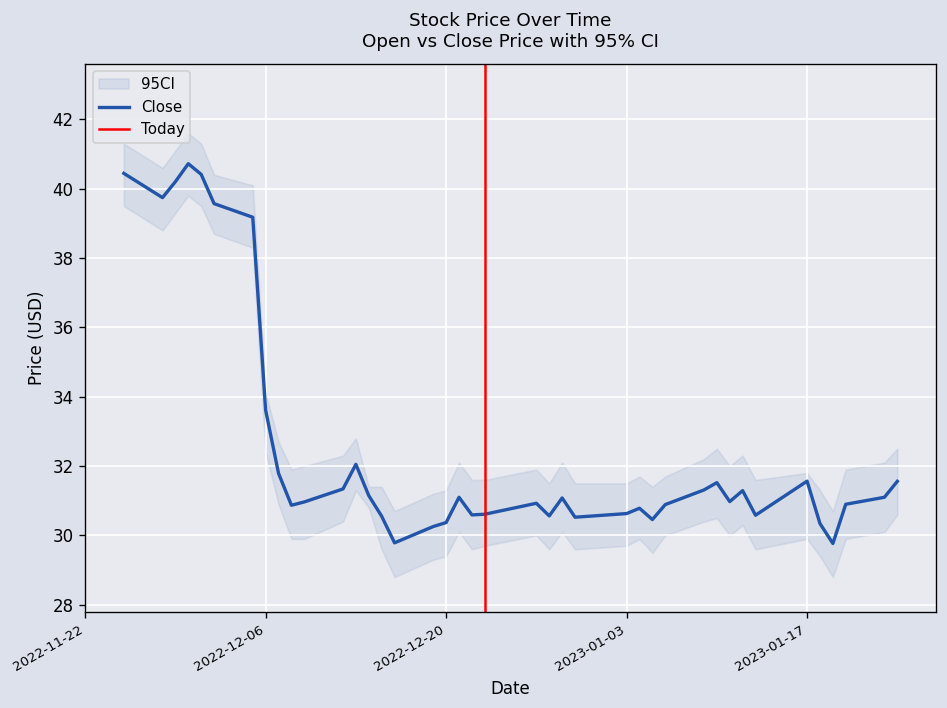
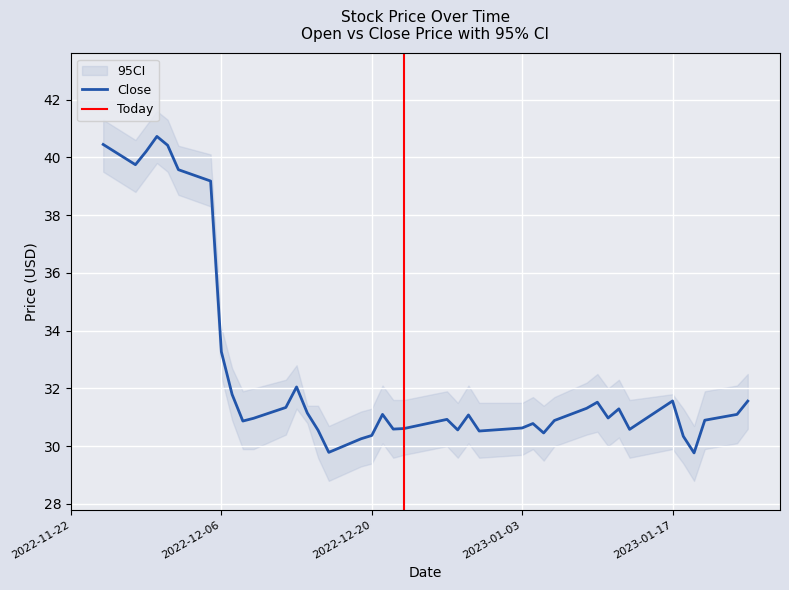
  {
    "Close": {
-     "2022-12-06": 33.6,
+     "2022-12-06": 33.3,
      "2022-12-20": 30.4,
      "2023-01-03": 30.6,
      "2023-01-17": 31.6
    }
  }
